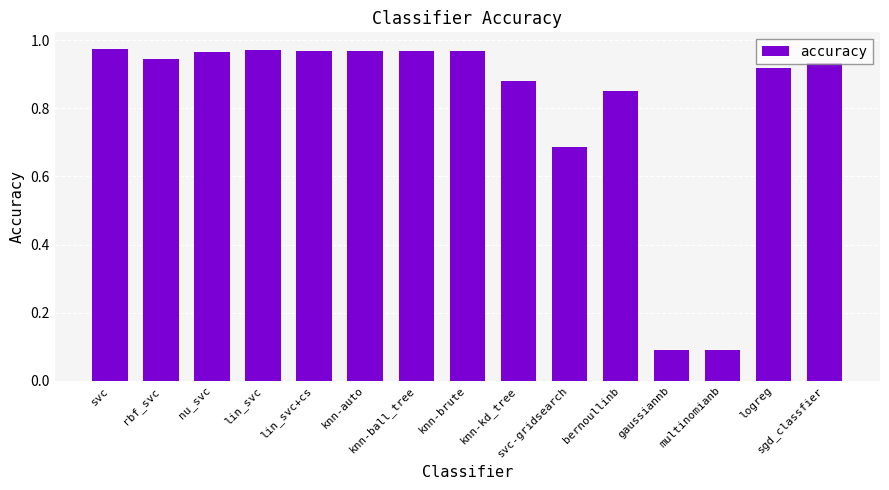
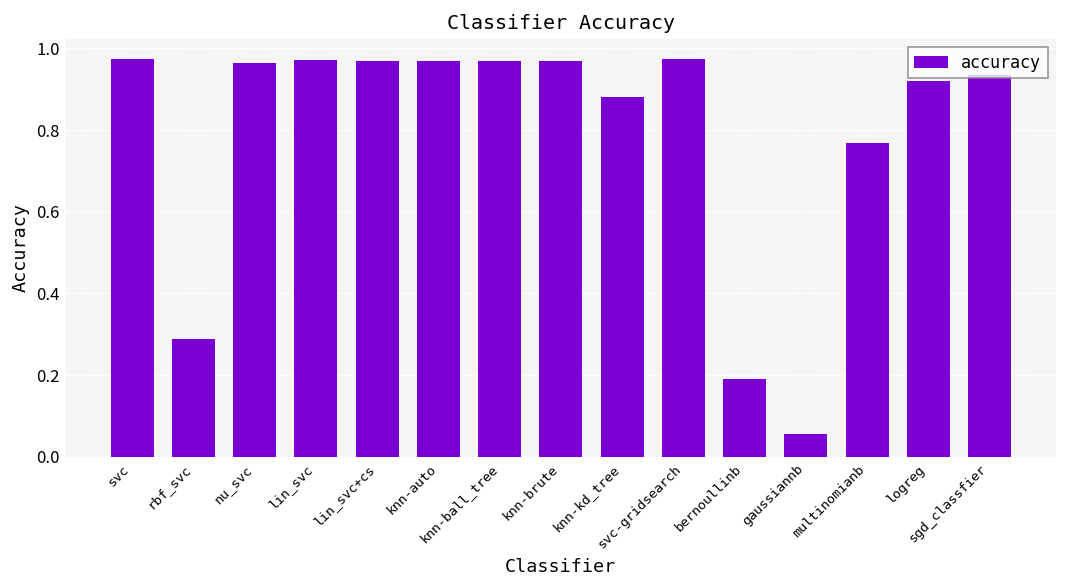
  {
    "svc": 0.97,
-   "rbf_svc": 0.94,
+   "rbf_svc": 0.29,
    "nu_svc": 0.96,
    "lin_svc": 0.97,
    "lin_svc+cs": 0.97,
    "knn-auto": 0.97,
    "knn-ball_tree": 0.97,
    "knn-brute": 0.97,
    "knn-kd_tree": 0.88,
-   "svc-gridsearch": 0.69,
-   "bernoullinb": 0.85,
-   "gaussiannb": 0.09,
-   "multinomianb": 0.09,
+   "svc-gridsearch": 0.97,
+   "bernoullinb": 0.19,
+   "gaussiannb": 0.06,
+   "multinomianb": 0.77,
    "logreg": 0.92
  }
